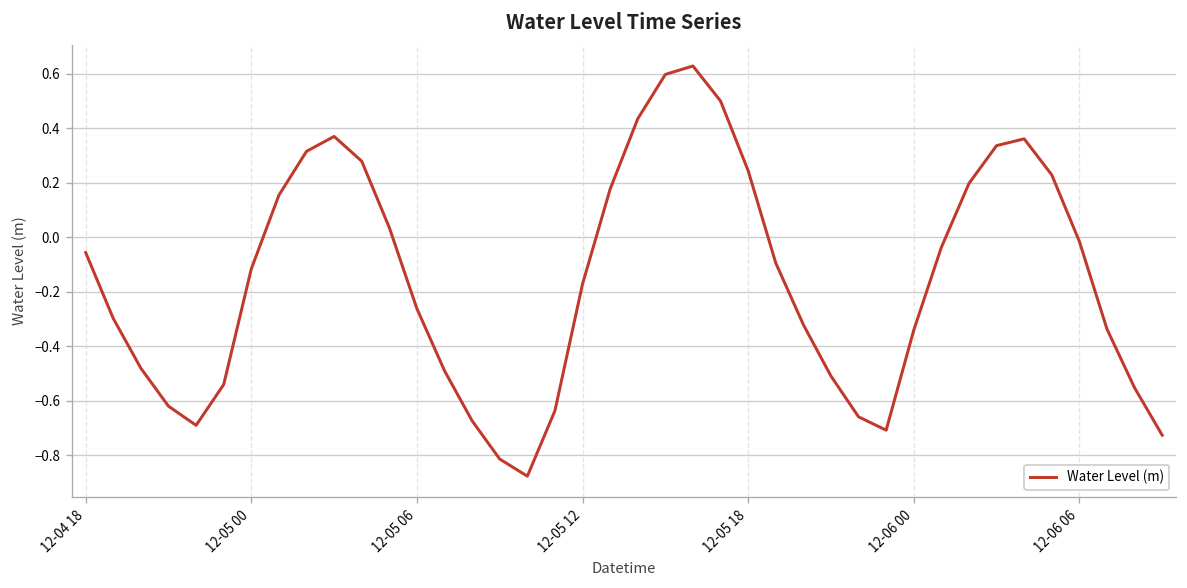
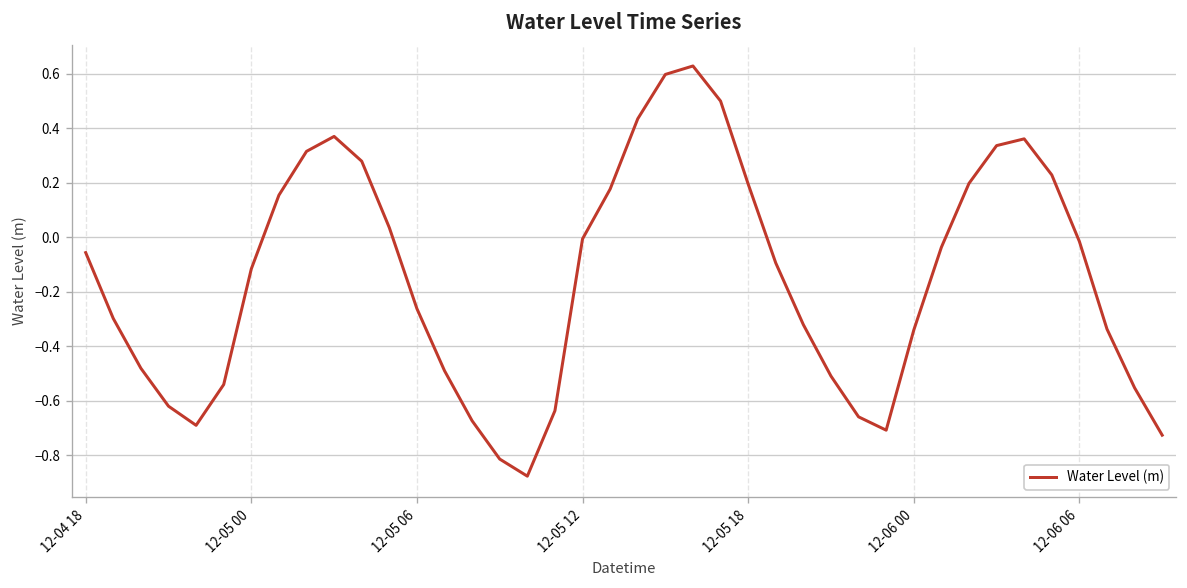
  {
    "12-04 18": -0.06,
    "12-05 00": -0.12,
    "12-05 06": -0.26,
-   "12-05 12": -0.17,
-   "12-05 18": 0.24,
+   "12-05 12": -0.01,
+   "12-05 18": 0.20,
    "12-06 00": -0.34,
    "12-06 06": -0.02
  }
